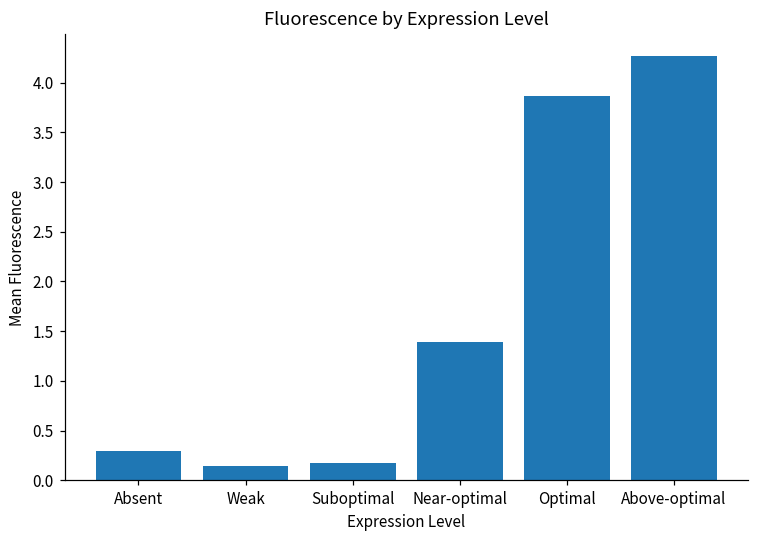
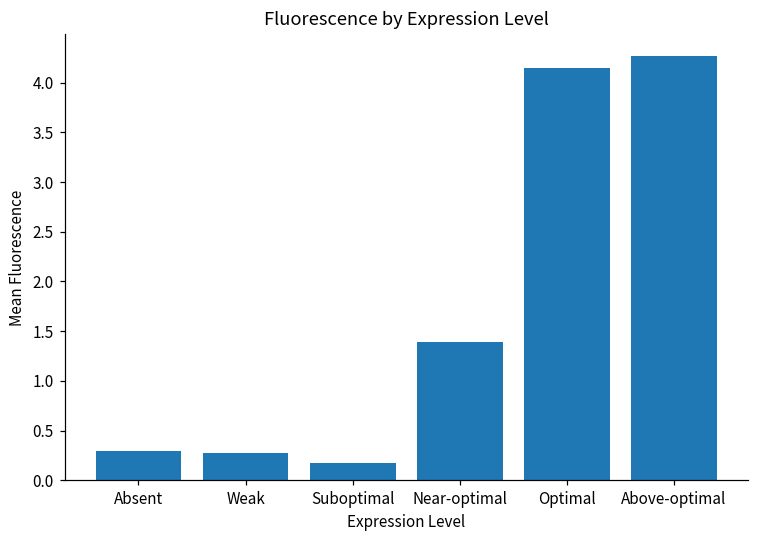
  {
    "Absent": 0.3,
-   "Weak": 0.1,
+   "Weak": 0.3,
    "Suboptimal": 0.2,
    "Near-optimal": 1.4,
-   "Optimal": 3.9,
+   "Optimal": 4.2,
    "Above-optimal": 4.3
  }
